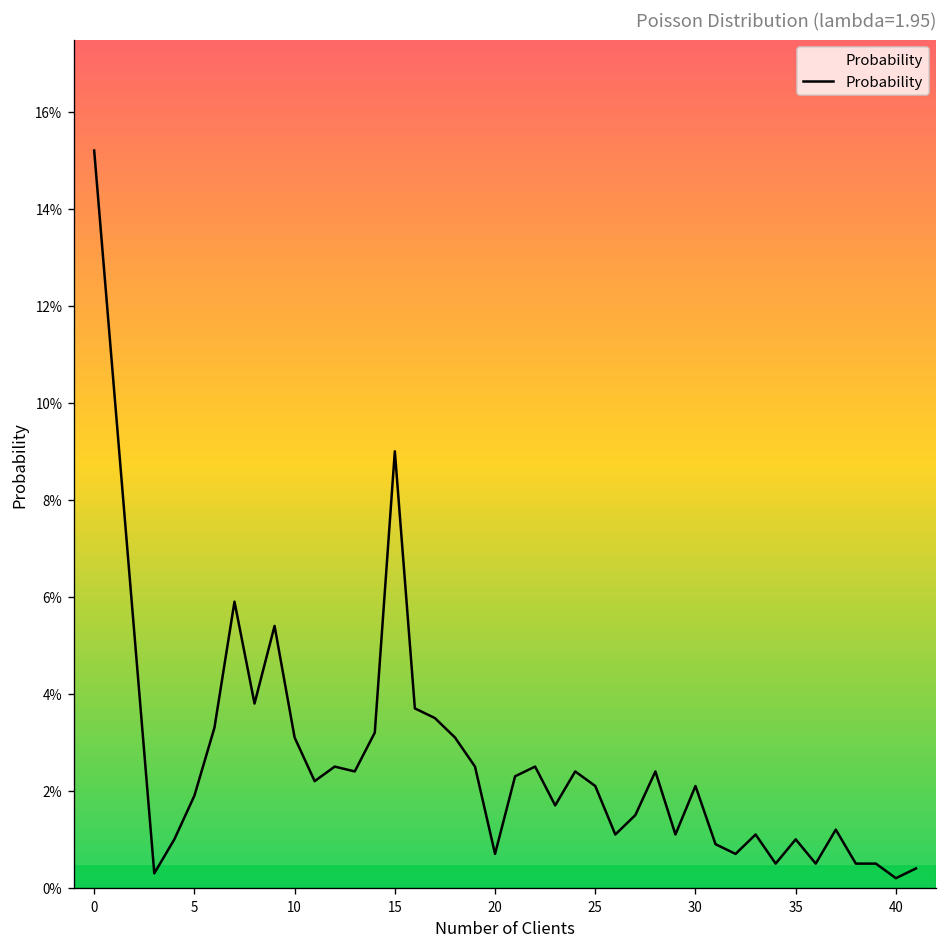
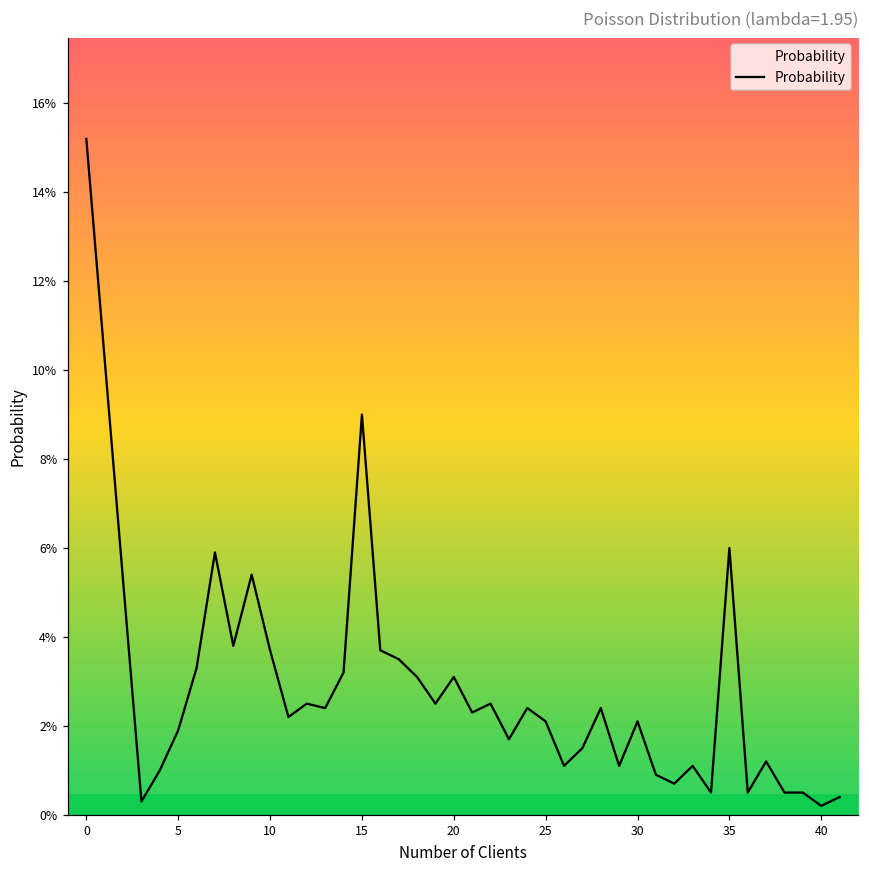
  {
    "0": "15.2%",
    "5": "1.9%",
-   "10": "3.1%",
+   "10": "3.7%",
    "15": "9.0%",
-   "20": "0.7%",
+   "20": "3.1%",
    "25": "2.1%",
    "30": "2.1%",
-   "35": "1.0%"
+   "35": "6.0%"
  }
